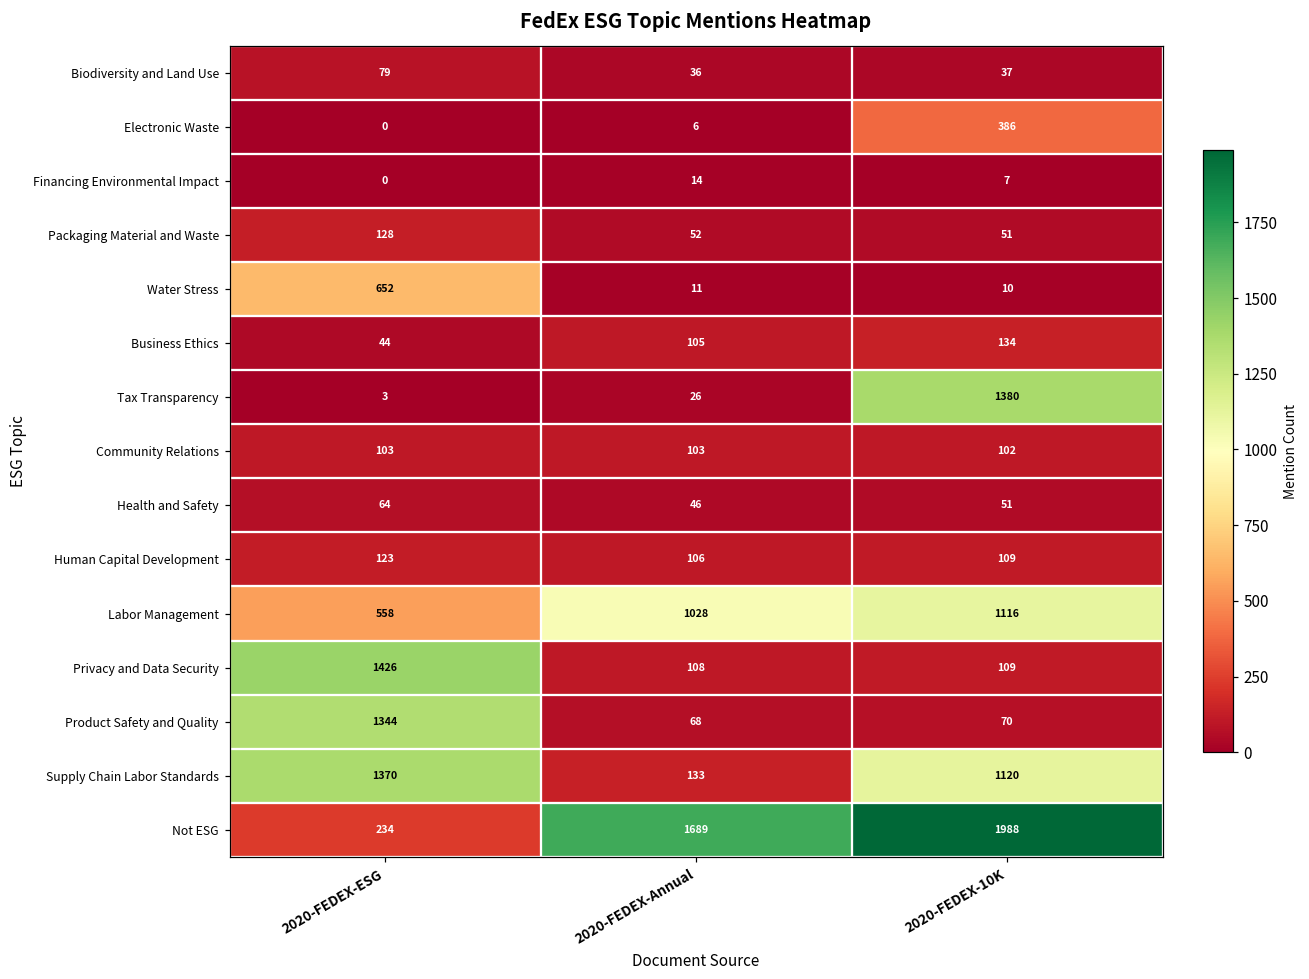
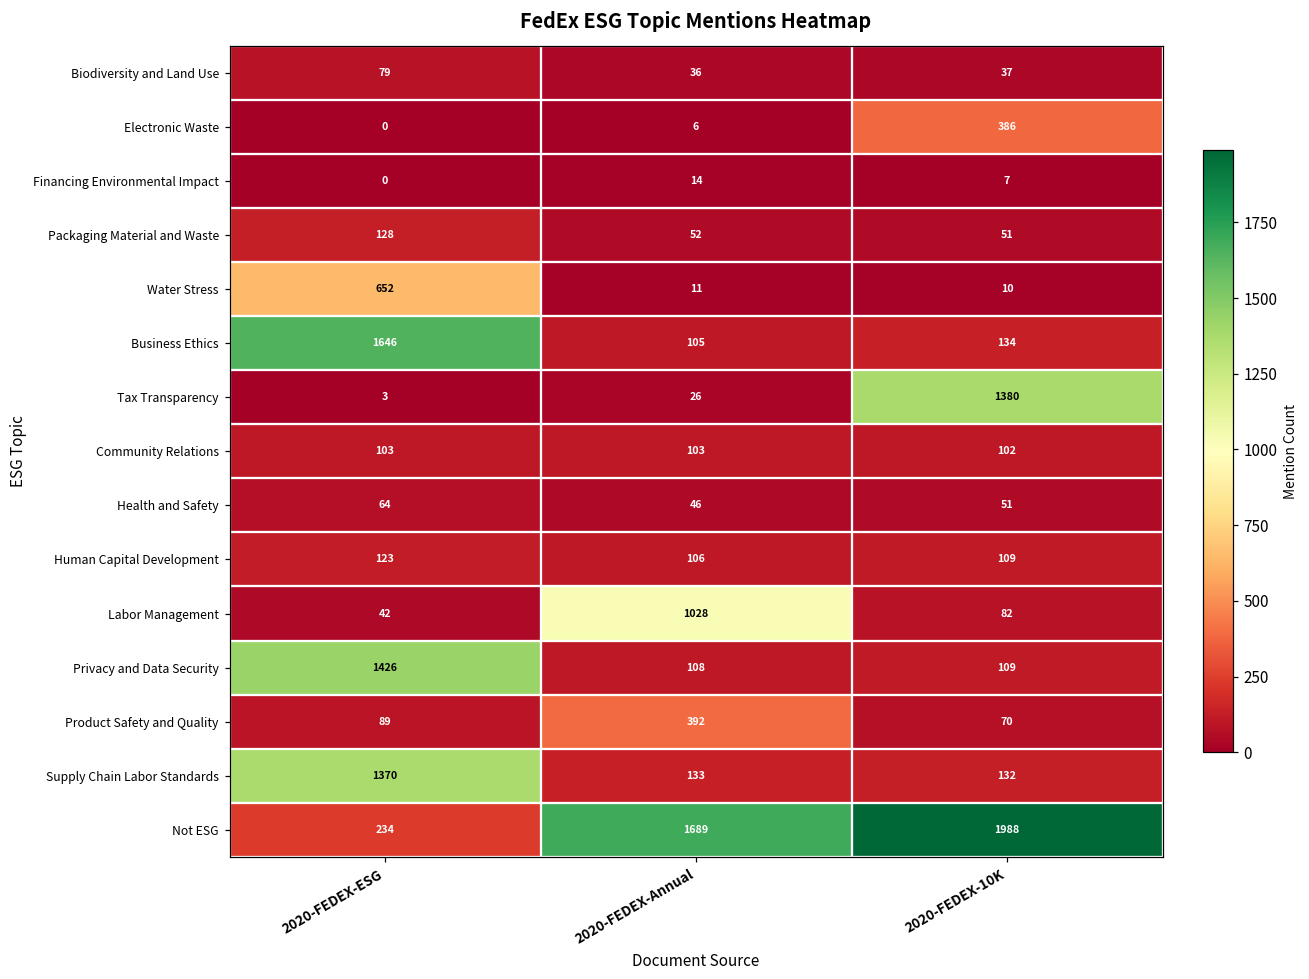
  {
    "Biodiversity and Land Use": {
      "2020-FEDEX-ESG": 79,
      "2020-FEDEX-Annual": 36,
      "2020-FEDEX-10K": 37
    },
    "Electronic Waste": {
      "2020-FEDEX-ESG": 0,
      "2020-FEDEX-Annual": 6,
      "2020-FEDEX-10K": 386
    },
    "Financing Environmental Impact": {
      "2020-FEDEX-ESG": 0,
      "2020-FEDEX-Annual": 14,
      "2020-FEDEX-10K": 7
    },
    "Packaging Material and Waste": {
      "2020-FEDEX-ESG": 128,
      "2020-FEDEX-Annual": 52,
      "2020-FEDEX-10K": 51
    },
    "Water Stress": {
      "2020-FEDEX-ESG": 652,
      "2020-FEDEX-Annual": 11,
      "2020-FEDEX-10K": 10
    },
    "Business Ethics": {
-     "2020-FEDEX-ESG": 44,
+     "2020-FEDEX-ESG": 1646,
      "2020-FEDEX-Annual": 105,
      "2020-FEDEX-10K": 134
    },
    "Tax Transparency": {
      "2020-FEDEX-ESG": 3,
      "2020-FEDEX-Annual": 26,
      "2020-FEDEX-10K": 1380
    },
    "Community Relations": {
      "2020-FEDEX-ESG": 103,
      "2020-FEDEX-Annual": 103,
      "2020-FEDEX-10K": 102
    },
    "Health and Safety": {
      "2020-FEDEX-ESG": 64,
      "2020-FEDEX-Annual": 46,
      "2020-FEDEX-10K": 51
    },
    "Human Capital Development": {
      "2020-FEDEX-ESG": 123,
      "2020-FEDEX-Annual": 106,
      "2020-FEDEX-10K": 109
    },
    "Labor Management": {
-     "2020-FEDEX-ESG": 558,
+     "2020-FEDEX-ESG": 42,
      "2020-FEDEX-Annual": 1028,
-     "2020-FEDEX-10K": 1116
+     "2020-FEDEX-10K": 82
    },
    "Privacy and Data Security": {
      "2020-FEDEX-ESG": 1426,
      "2020-FEDEX-Annual": 108,
      "2020-FEDEX-10K": 109
    },
    "Product Safety and Quality": {
-     "2020-FEDEX-ESG": 1344,
-     "2020-FEDEX-Annual": 68,
+     "2020-FEDEX-ESG": 89,
+     "2020-FEDEX-Annual": 392,
      "2020-FEDEX-10K": 70
    },
    "Supply Chain Labor Standards": {
      "2020-FEDEX-ESG": 1370,
      "2020-FEDEX-Annual": 133,
-     "2020-FEDEX-10K": 1120
+     "2020-FEDEX-10K": 132
    },
    "Not ESG": {
      "2020-FEDEX-ESG": 234,
      "2020-FEDEX-Annual": 1689,
      "2020-FEDEX-10K": 1988
    }
  }
